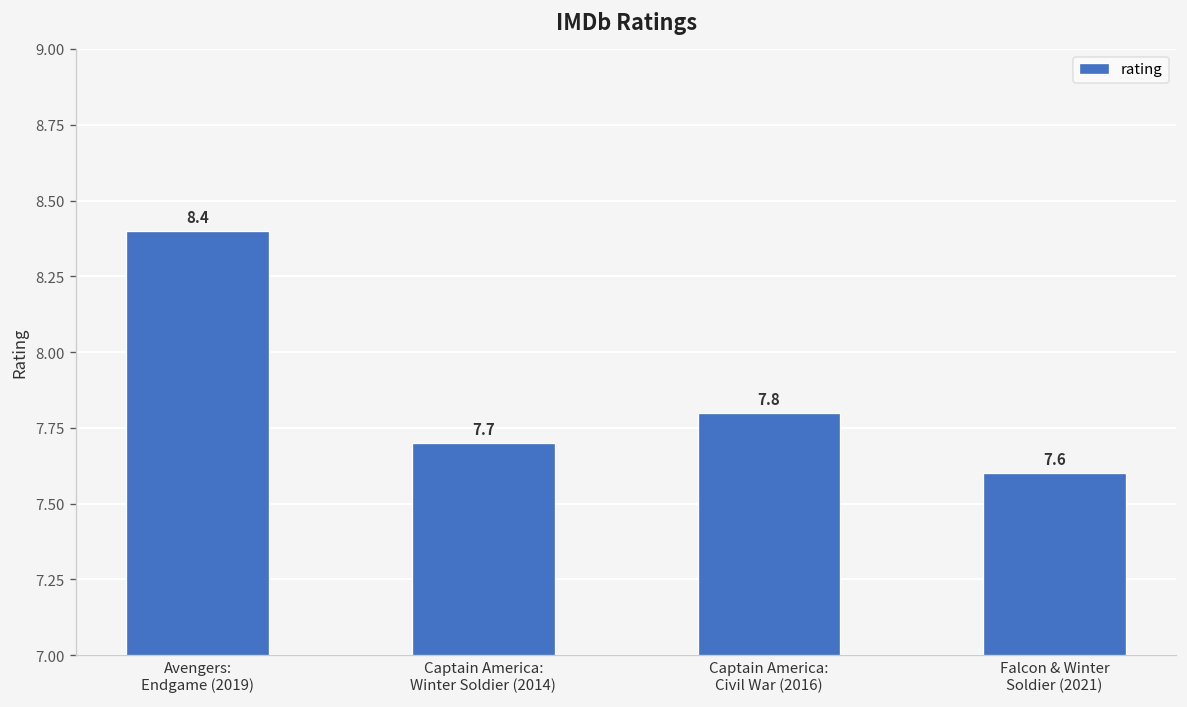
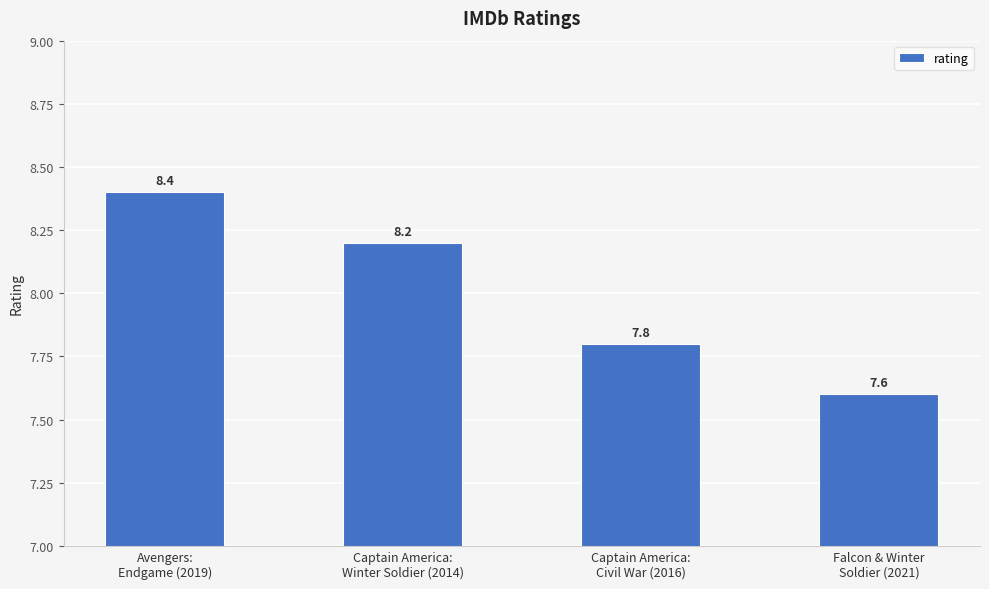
  {
    "Avengers: Endgame (2019)": 8.4,
-   "Captain America: Winter Soldier (2014)": 7.7,
+   "Captain America: Winter Soldier (2014)": 8.2,
    "Captain America: Civil War (2016)": 7.8,
    "Falcon & Winter Soldier (2021)": 7.6
  }
